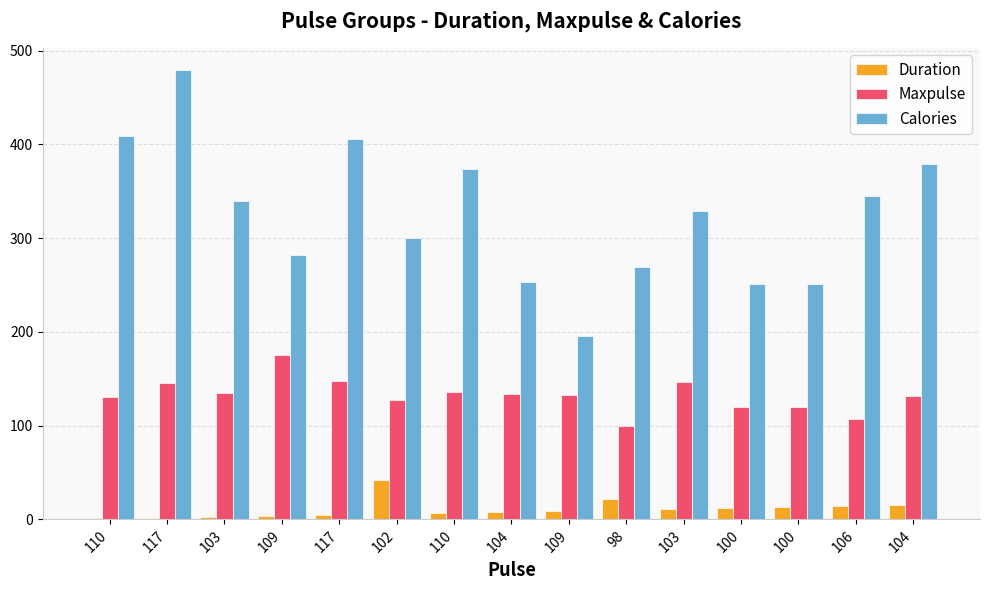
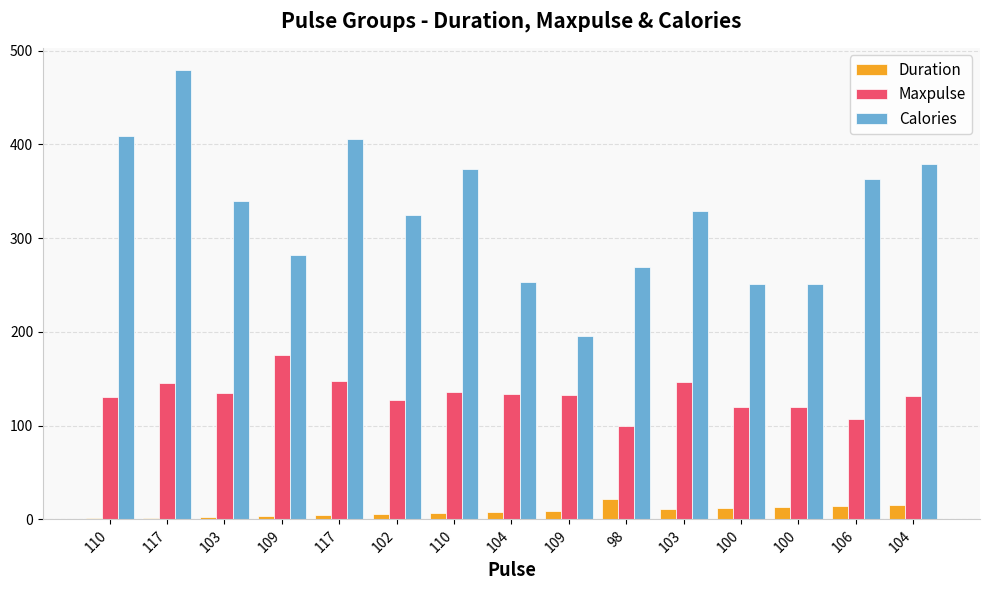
  {
    "Duration": {
-     "102": 40,
+     "102": 10,
      "98": 20,
      "106": 10
    },
    "Maxpulse": {
      "102": 130,
      "98": 100,
      "106": 110
    },
    "Calories": {
-     "102": 300,
+     "102": 330,
      "98": 270,
-     "106": 350
+     "106": 360
    }
  }
